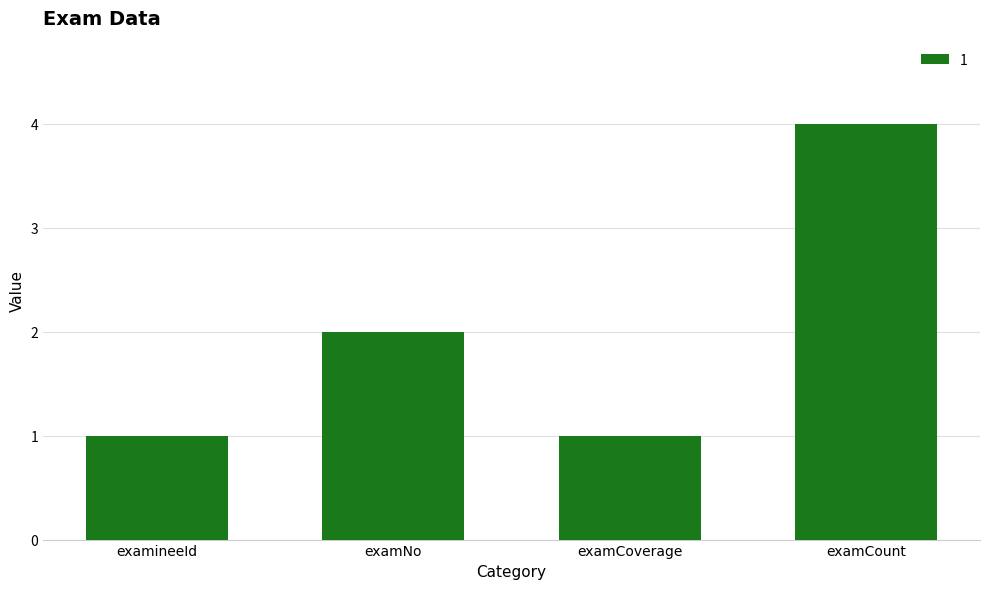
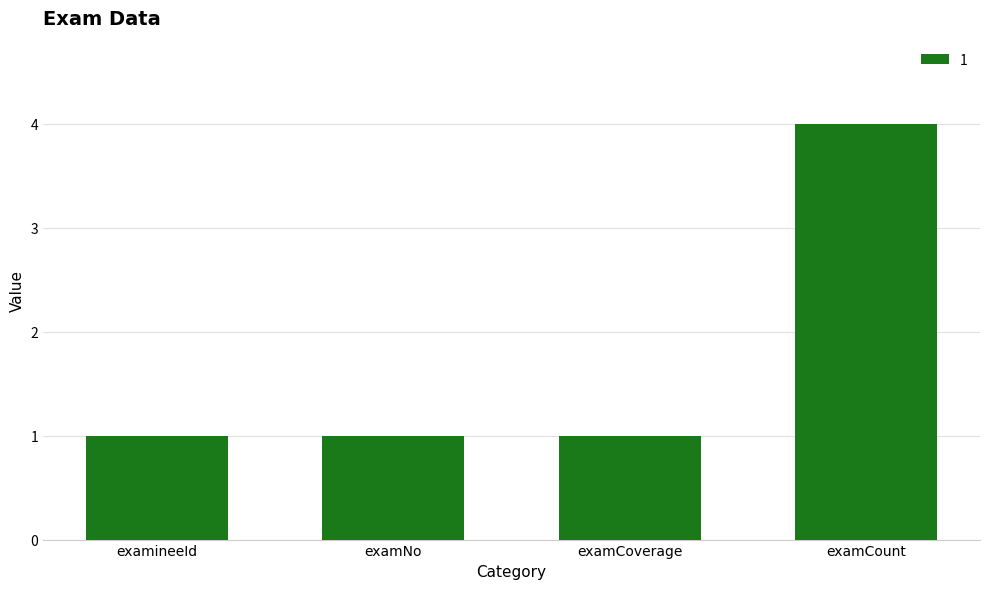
  {
    "examineeId": 1,
-   "examNo": 2,
+   "examNo": 1,
    "examCoverage": 1,
    "examCount": 4
  }
